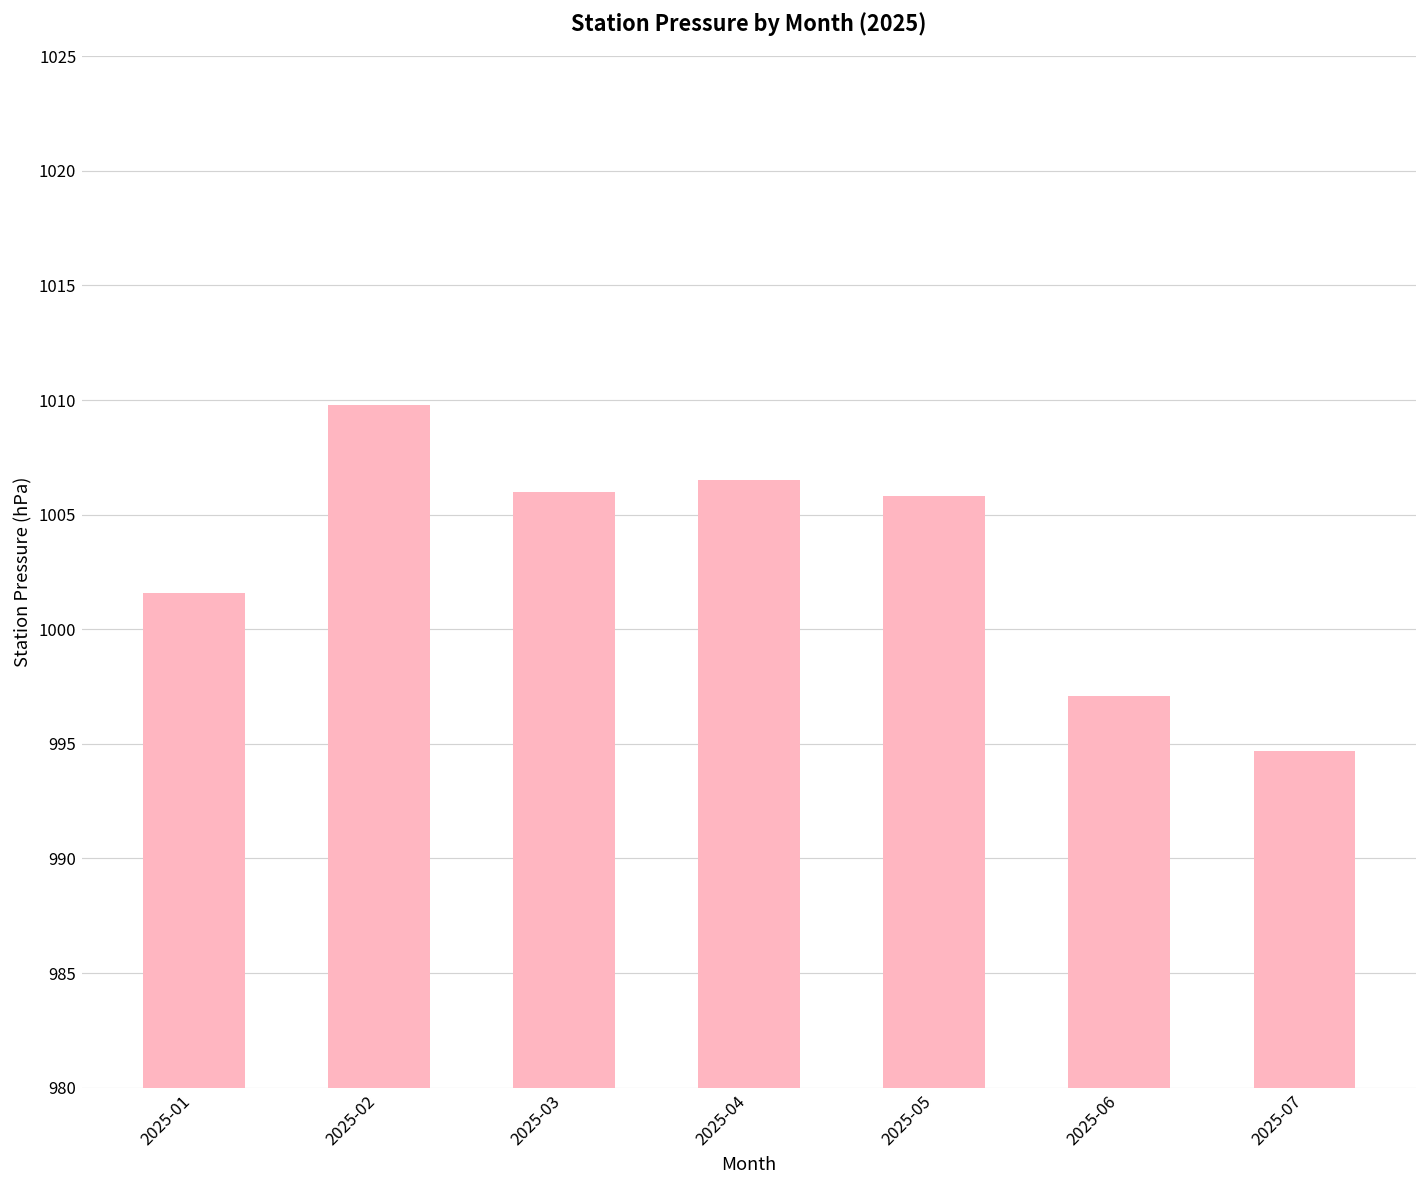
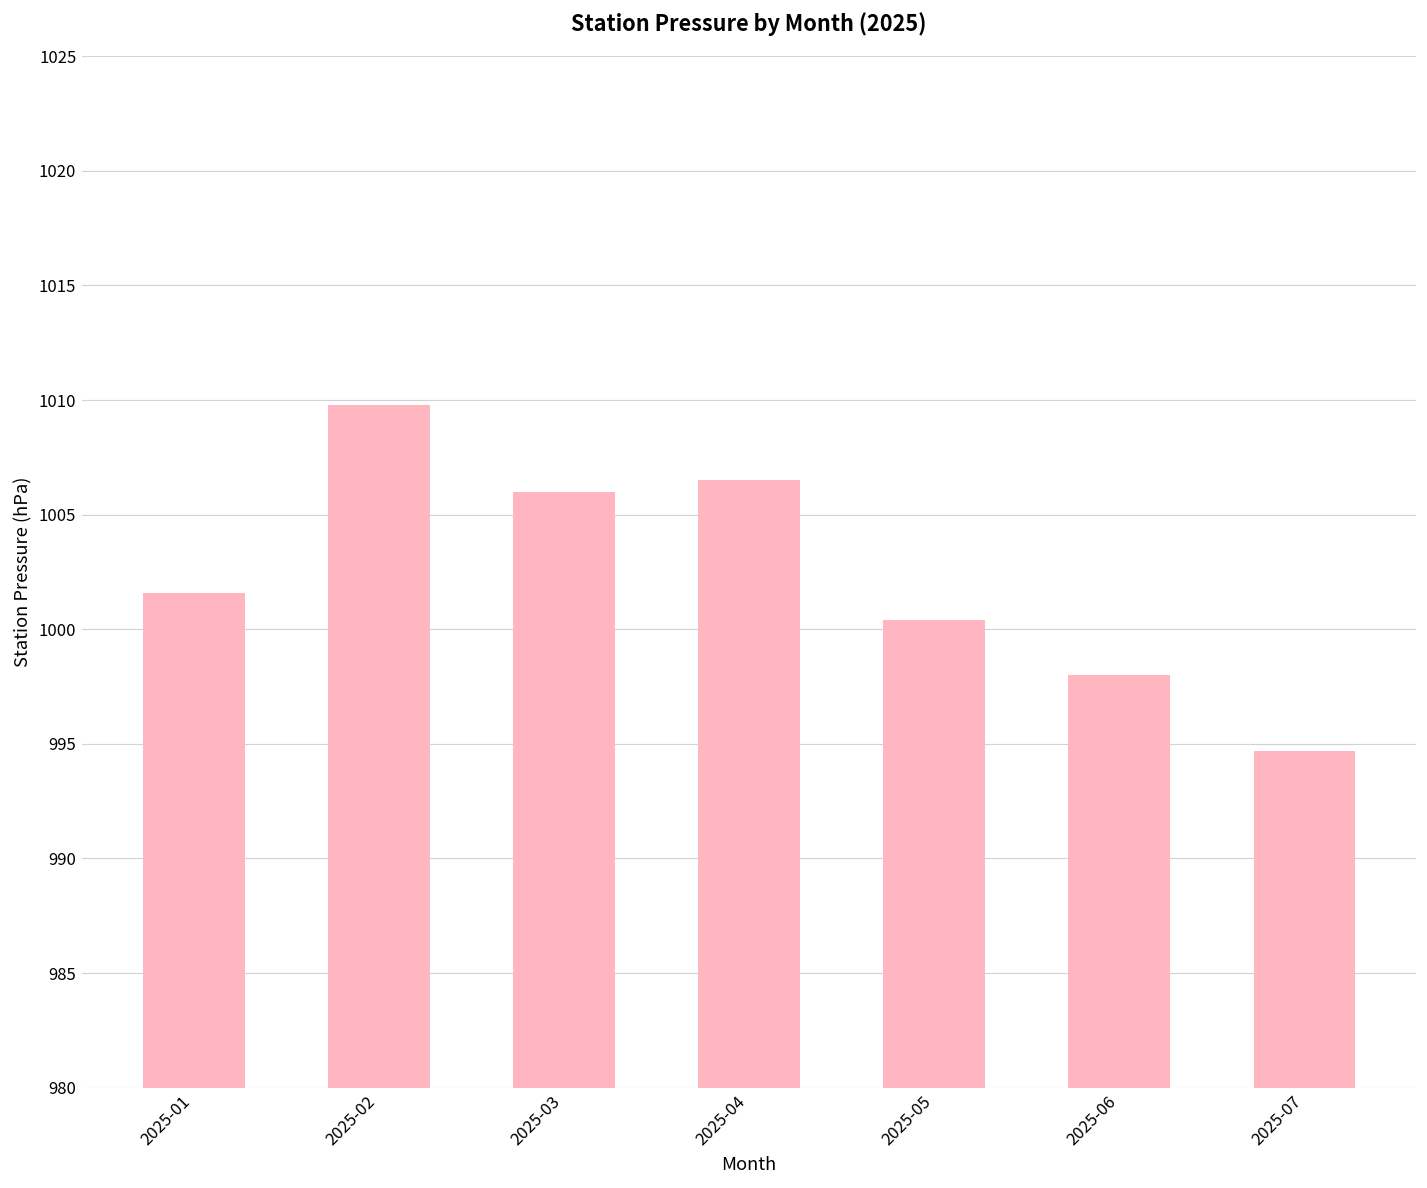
  {
    "2025-01": 1001.6,
    "2025-02": 1009.8,
    "2025-03": 1006.0,
    "2025-04": 1006.5,
-   "2025-05": 1005.8,
-   "2025-06": 997.1,
+   "2025-05": 1000.4,
+   "2025-06": 998.0,
    "2025-07": 994.7
  }
